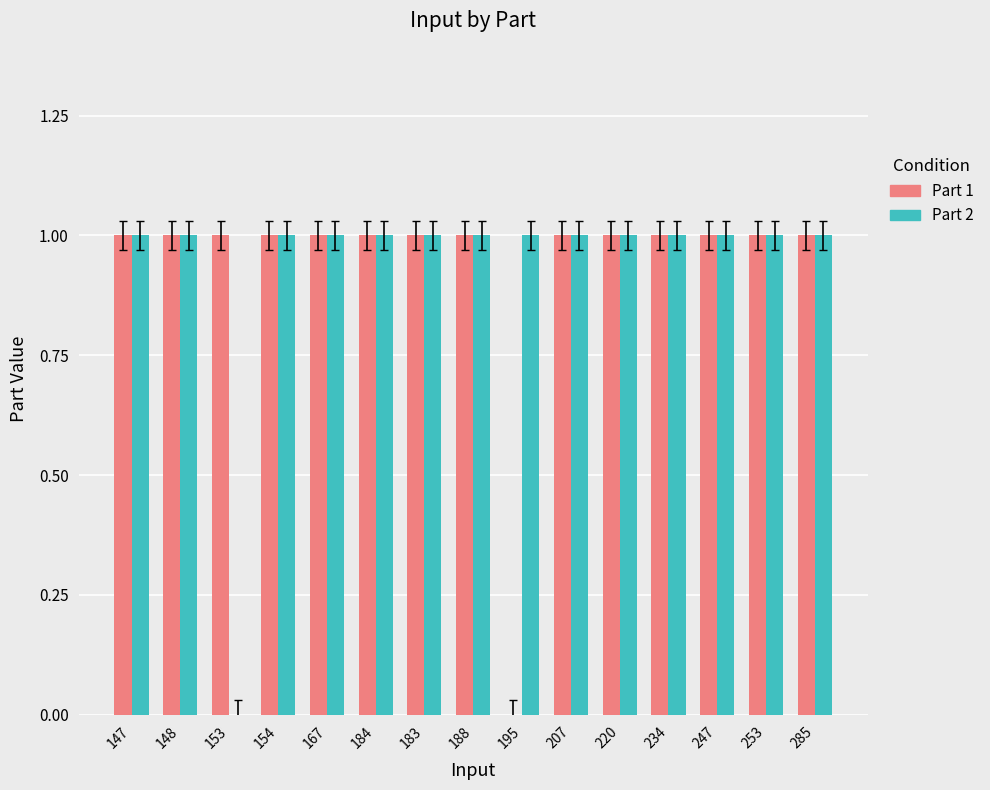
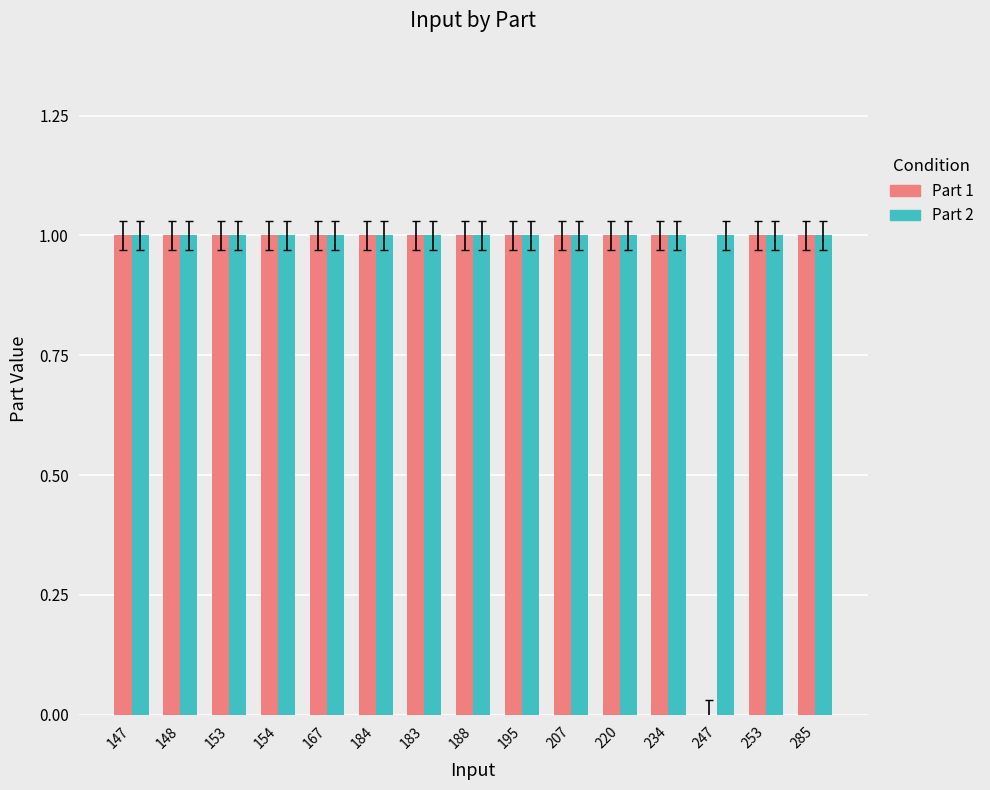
  {
    "Part 1": {
      "147": 1,
      "148": 1,
      "153": 1,
      "154": 1,
      "167": 1,
      "184": 1,
      "183": 1,
      "188": 1,
-     "195": 0,
+     "195": 1,
      "207": 1,
      "220": 1,
      "234": 1,
-     "247": 1,
+     "247": 0,
      "253": 1,
      "285": 1
    },
    "Part 2": {
      "147": 1,
      "148": 1,
-     "153": 0,
+     "153": 1,
      "154": 1,
      "167": 1,
      "184": 1,
      "183": 1,
      "188": 1,
      "195": 1,
      "207": 1,
      "220": 1,
      "234": 1,
      "247": 1,
      "253": 1,
      "285": 1
    }
  }
